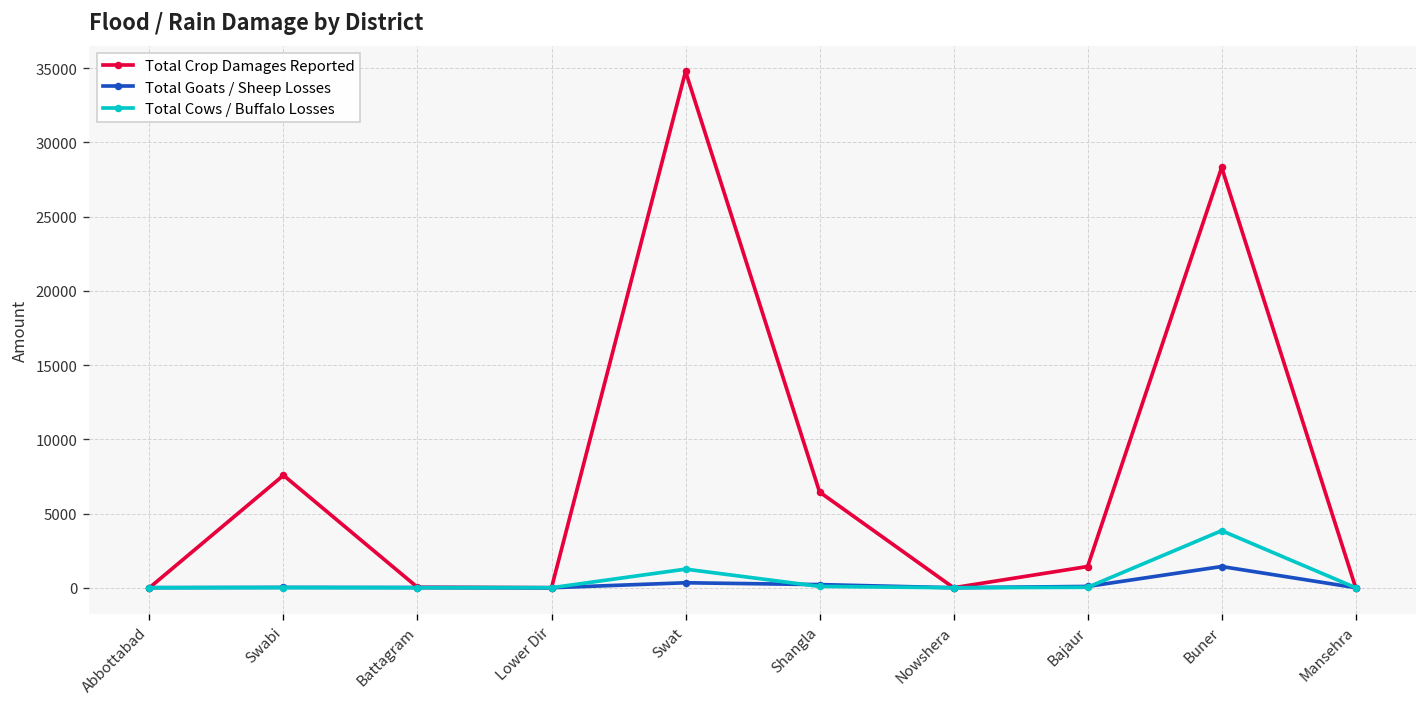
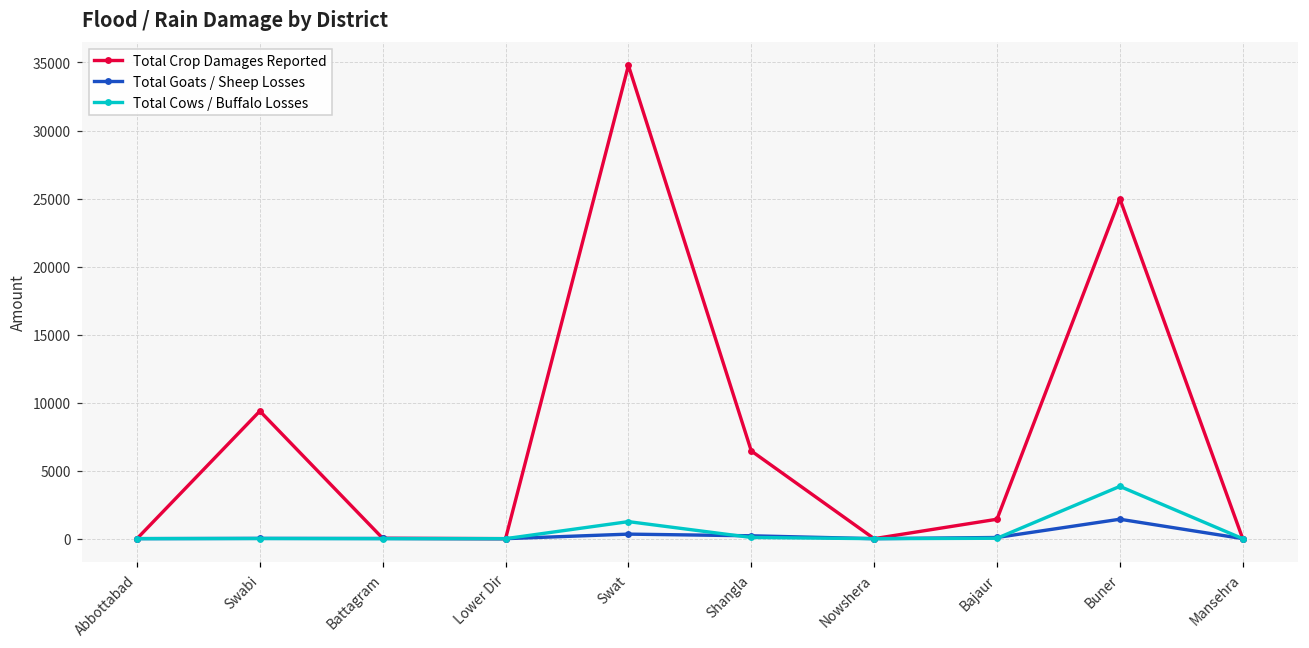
  {
    "Total Crop Damages Reported": {
-     "Swabi": 7600,
+     "Swabi": 9400,
      "Swat": 34800,
      "Shangla": 6400,
      "Bajaur": 1400,
-     "Buner": 28300
+     "Buner": 25000
    },
    "Total Goats / Sheep Losses": {
      "Swat": 300,
      "Buner": 1400
    },
    "Total Cows / Buffalo Losses": {
      "Swat": 1300,
      "Buner": 3800
    }
  }
